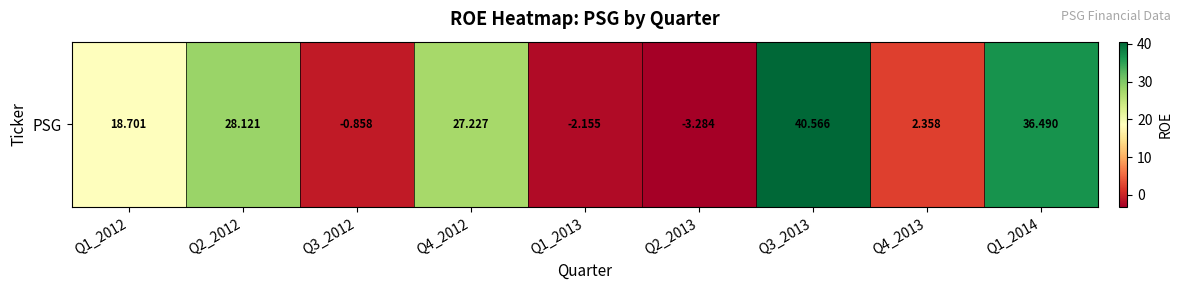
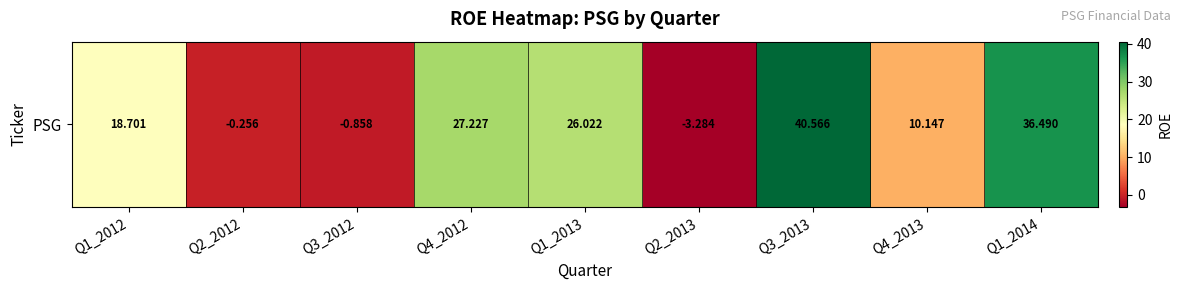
  {
    "PSG": {
      "Q1_2012": 18.701,
-     "Q2_2012": 28.121,
+     "Q2_2012": -0.256,
      "Q3_2012": -0.858,
      "Q4_2012": 27.227,
-     "Q1_2013": -2.155,
+     "Q1_2013": 26.022,
      "Q2_2013": -3.284,
      "Q3_2013": 40.566,
-     "Q4_2013": 2.358,
+     "Q4_2013": 10.147,
      "Q1_2014": 36.490
    }
  }
